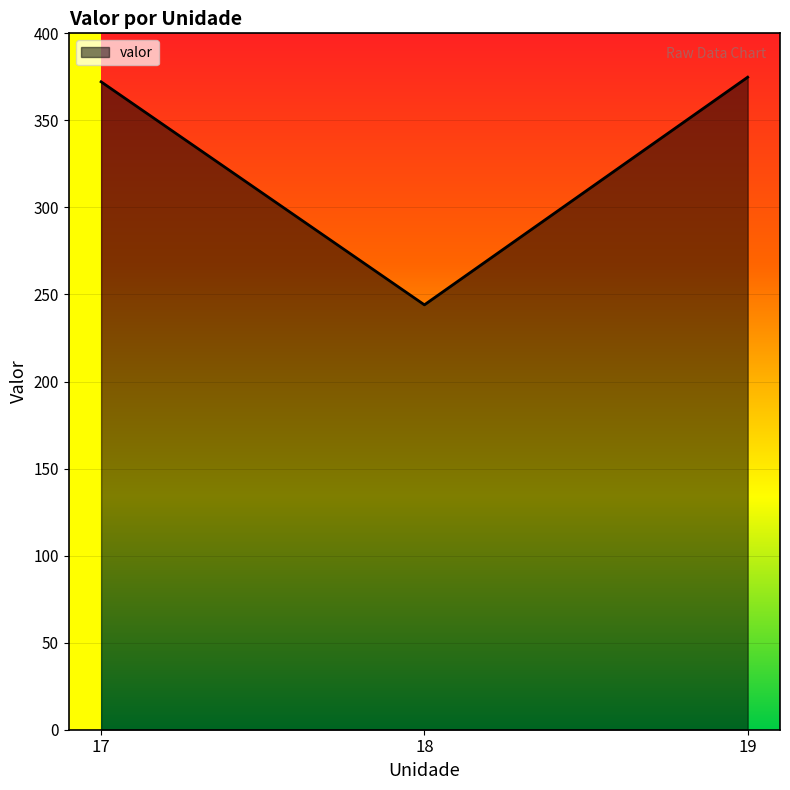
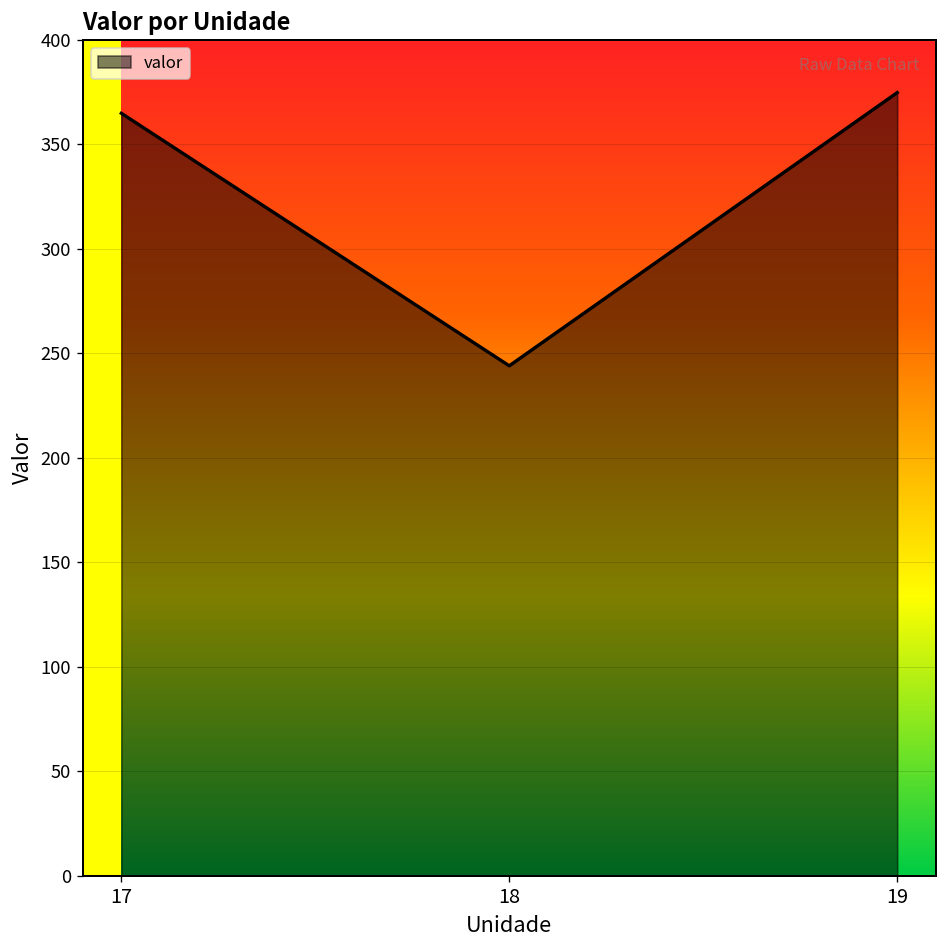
  {
-   "17": 372,
+   "17": 365,
    "18": 244,
    "19": 375
  }
